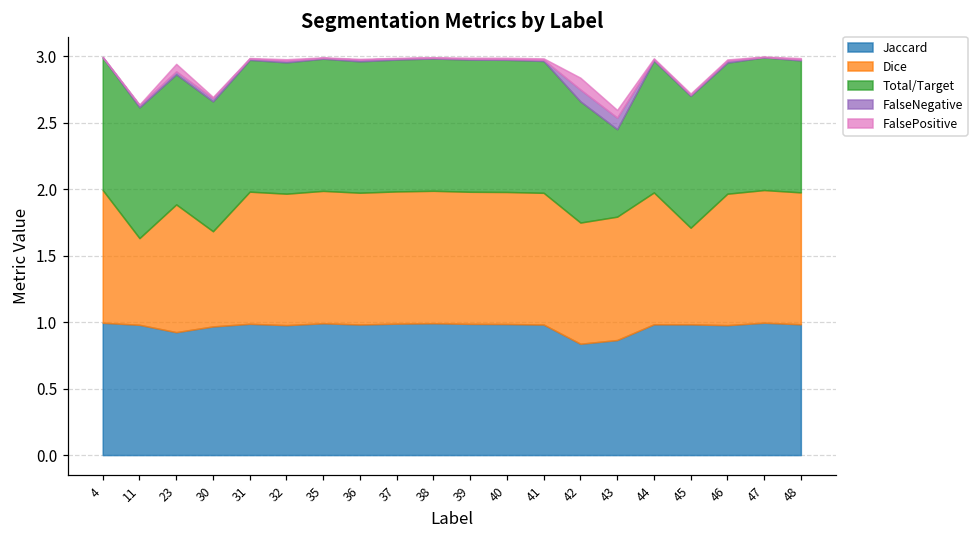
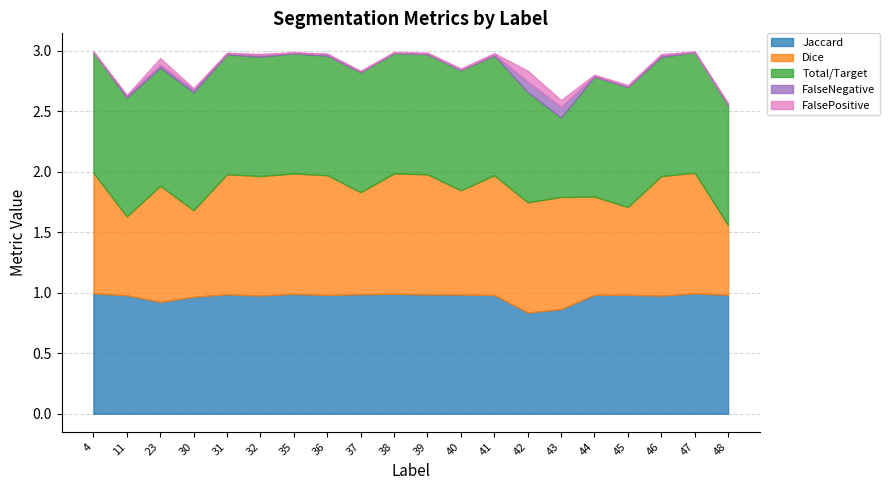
  {
    "Jaccard": {
      "4": 0.99,
      "11": 0.98,
      "23": 0.92,
      "30": 0.97,
      "31": 0.99,
      "32": 0.98,
      "35": 0.99,
      "36": 0.98,
      "37": 0.99,
      "38": 0.99,
      "39": 0.99,
      "40": 0.99,
      "41": 0.98,
      "42": 0.84,
      "43": 0.86,
      "44": 0.98,
      "45": 0.98,
      "46": 0.98,
      "47": 0.99,
      "48": 0.98
    },
    "Dice": {
      "4": 1.00,
      "11": 0.65,
      "23": 0.96,
      "30": 0.72,
      "31": 0.99,
      "32": 0.99,
      "35": 1.00,
      "36": 0.99,
-     "37": 0.99,
+     "37": 0.84,
      "38": 1.00,
      "39": 0.99,
-     "40": 0.99,
+     "40": 0.86,
      "41": 0.99,
      "42": 0.91,
      "43": 0.93,
-     "44": 0.99,
+     "44": 0.81,
      "45": 0.73,
      "46": 0.99,
      "47": 1.00,
-     "48": 0.99
+     "48": 0.58
    },
    "Total/Target": {
      "23": 0.98,
      "30": 0.98,
      "42": 0.91,
      "43": 0.66
    },
    "FalseNegative": {
      "23": 0.02,
      "42": 0.09,
      "43": 0.09
    },
    "FalsePositive": {
      "23": 0.06,
      "42": 0.09,
      "43": 0.06
    }
  }
